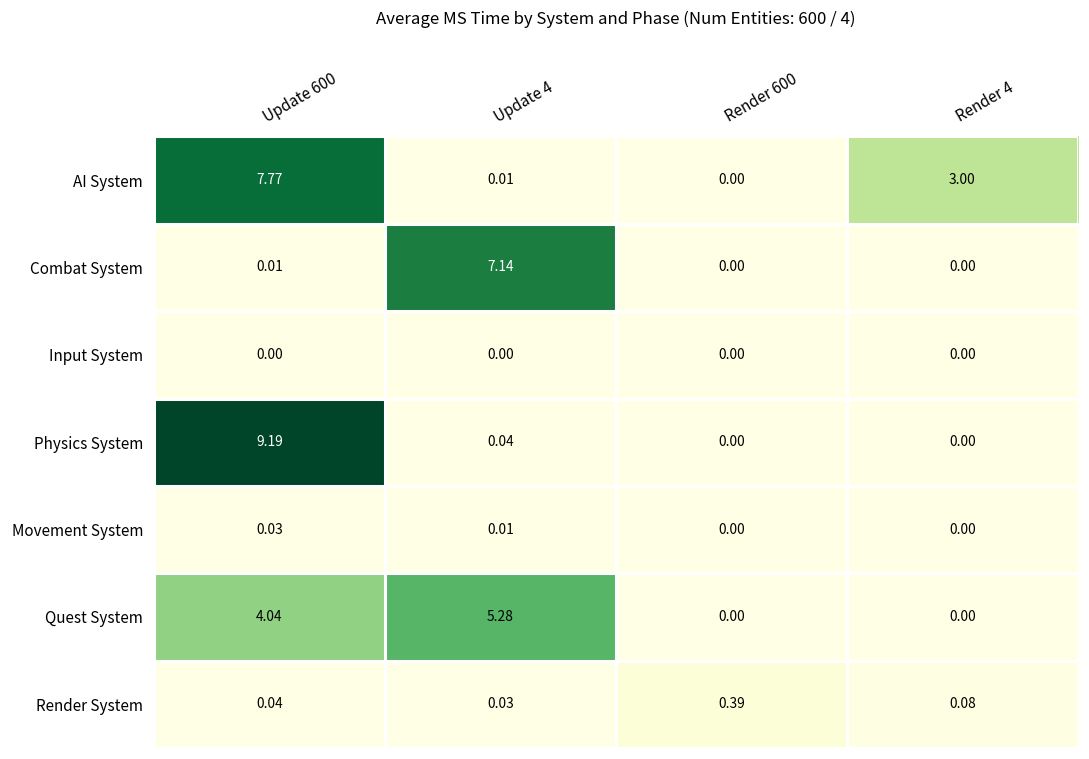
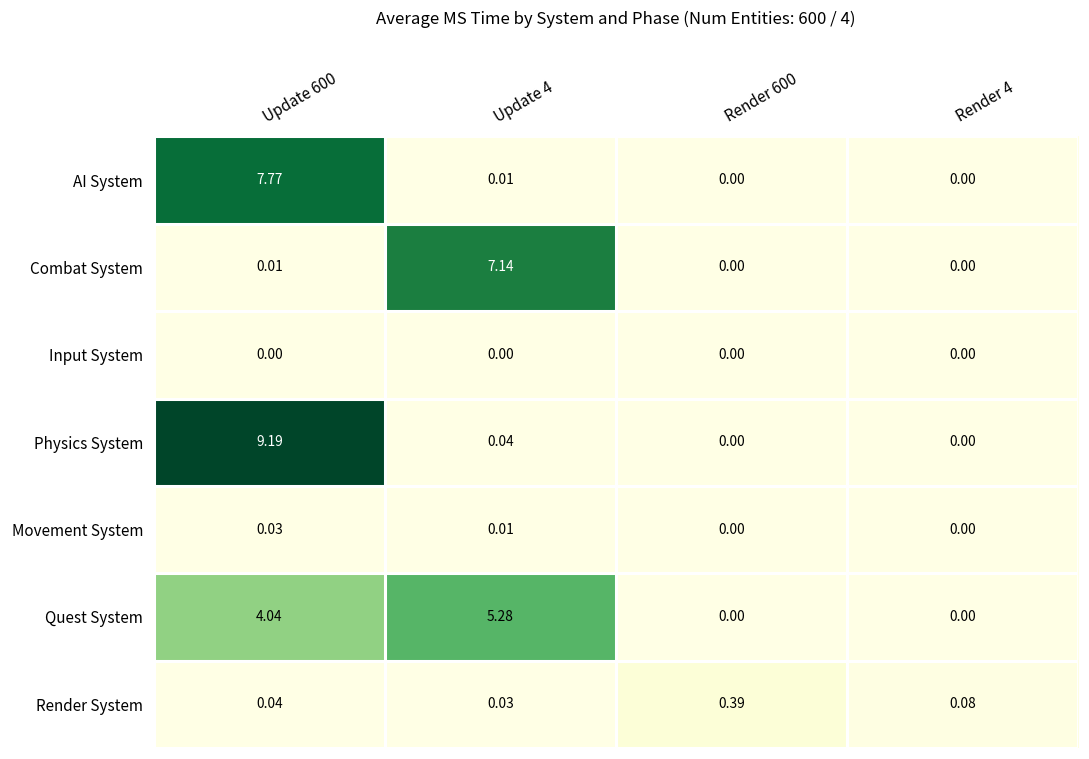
  {
    "AI System": {
      "Update 600": 7.77,
      "Update 4": 0.01,
      "Render 600": 0.00,
-     "Render 4": 3.00
+     "Render 4": 0.00
    },
    "Combat System": {
      "Update 600": 0.01,
      "Update 4": 7.14,
      "Render 600": 0.00,
      "Render 4": 0.00
    },
    "Input System": {
      "Update 600": 0.00,
      "Update 4": 0.00,
      "Render 600": 0.00,
      "Render 4": 0.00
    },
    "Physics System": {
      "Update 600": 9.19,
      "Update 4": 0.04,
      "Render 600": 0.00,
      "Render 4": 0.00
    },
    "Movement System": {
      "Update 600": 0.03,
      "Update 4": 0.01,
      "Render 600": 0.00,
      "Render 4": 0.00
    },
    "Quest System": {
      "Update 600": 4.04,
      "Update 4": 5.28,
      "Render 600": 0.00,
      "Render 4": 0.00
    },
    "Render System": {
      "Update 600": 0.04,
      "Update 4": 0.03,
      "Render 600": 0.39,
      "Render 4": 0.08
    }
  }
